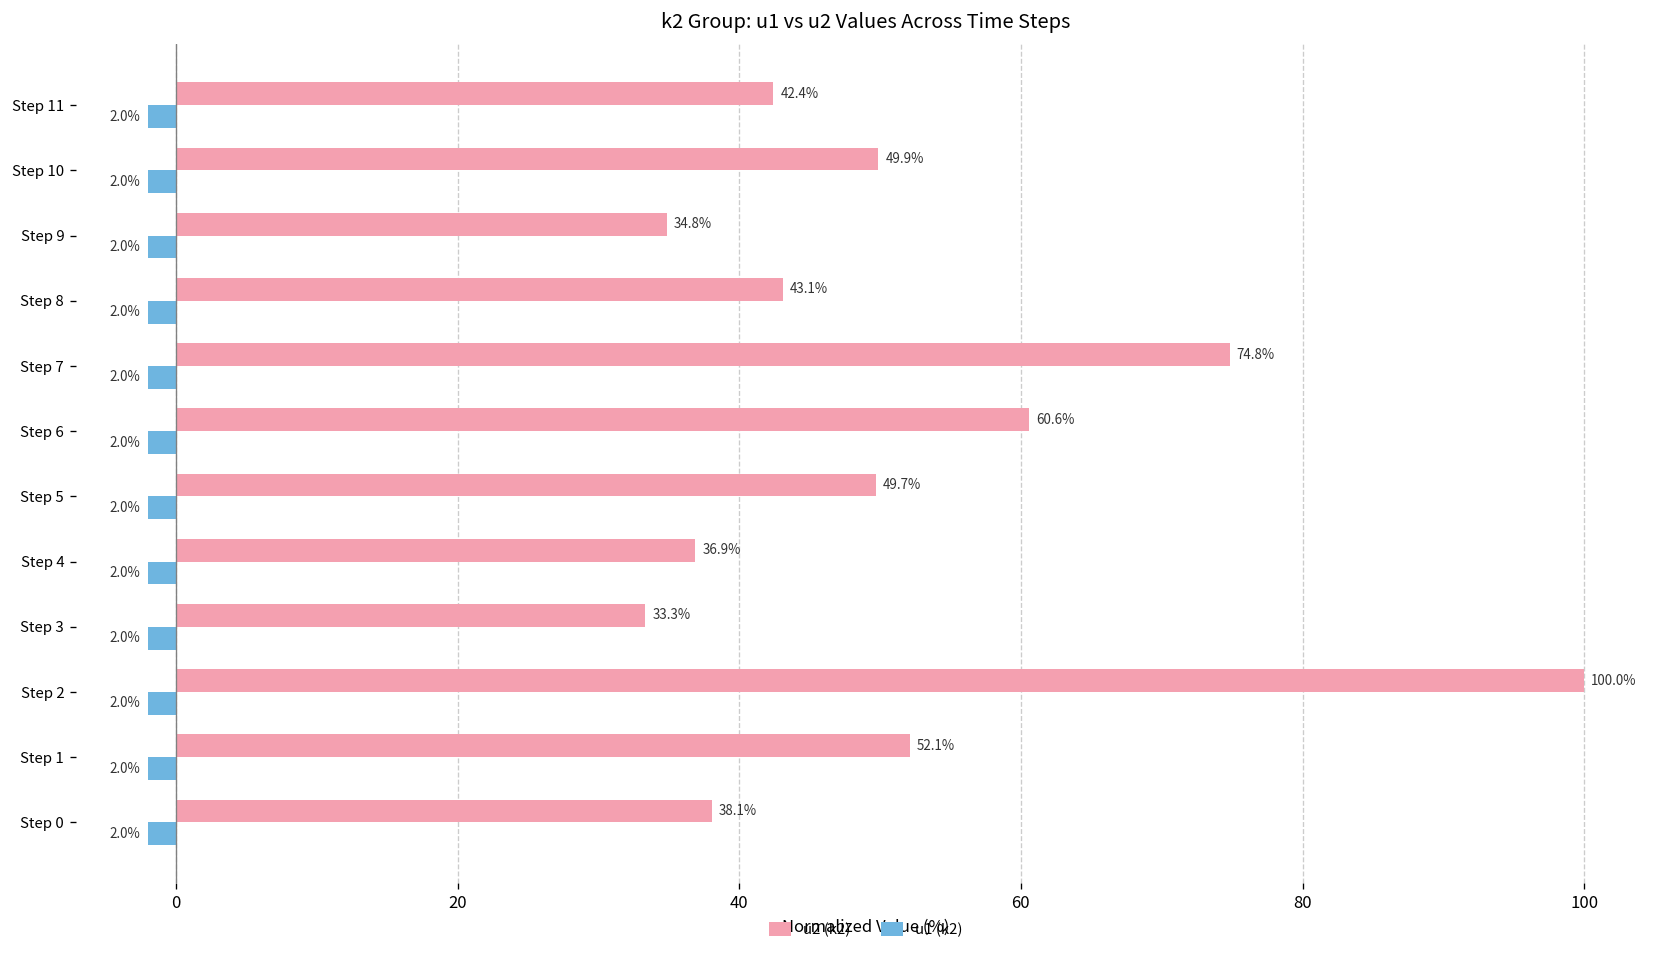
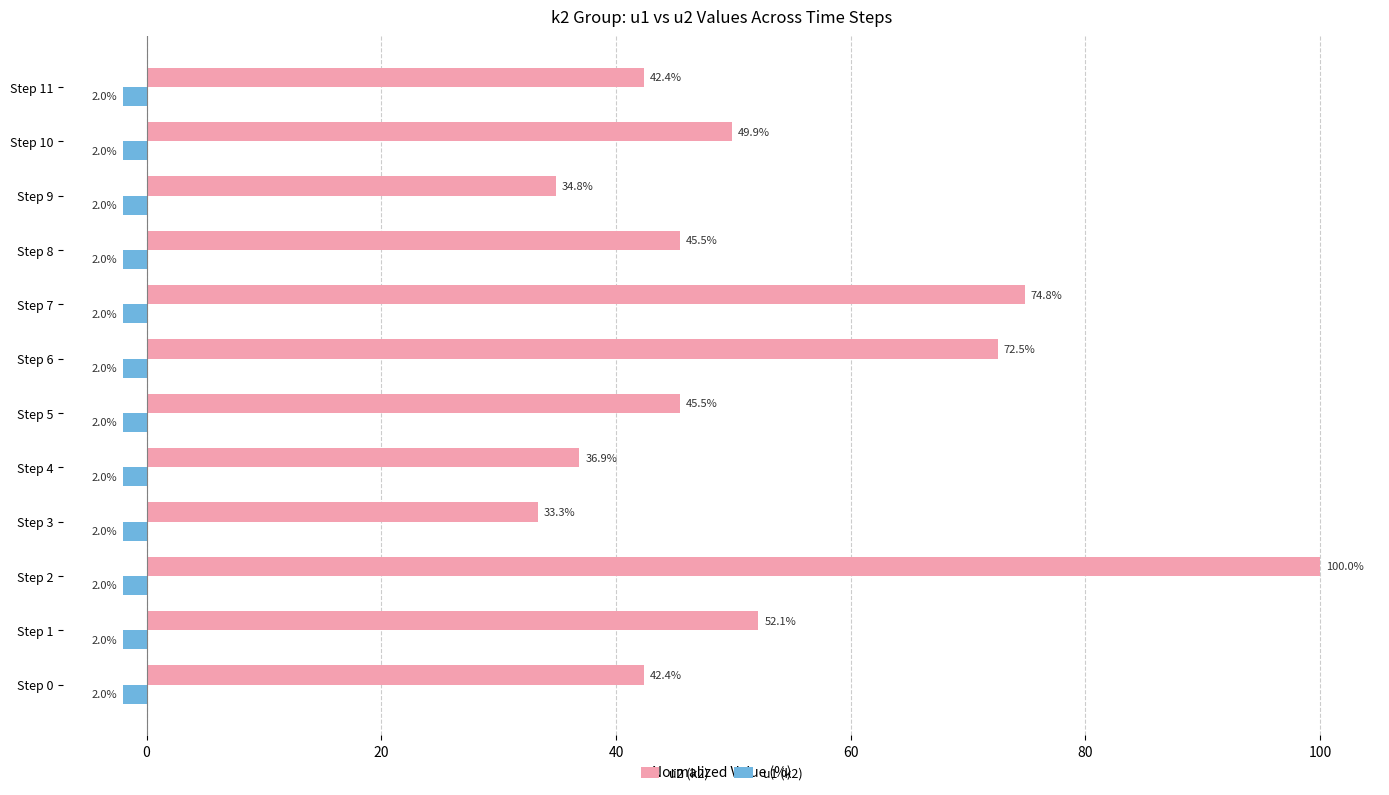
  {
    "u2 (k2)": {
      "Step 11": "42.4%",
      "Step 10": "49.9%",
      "Step 9": "34.8%",
-     "Step 8": "43.1%",
+     "Step 8": "45.5%",
      "Step 7": "74.8%",
-     "Step 6": "60.6%",
-     "Step 5": "49.7%",
+     "Step 6": "72.5%",
+     "Step 5": "45.5%",
      "Step 4": "36.9%",
      "Step 3": "33.3%",
      "Step 2": "100.0%",
      "Step 1": "52.1%",
-     "Step 0": "38.1%"
+     "Step 0": "42.4%"
    }
  }
